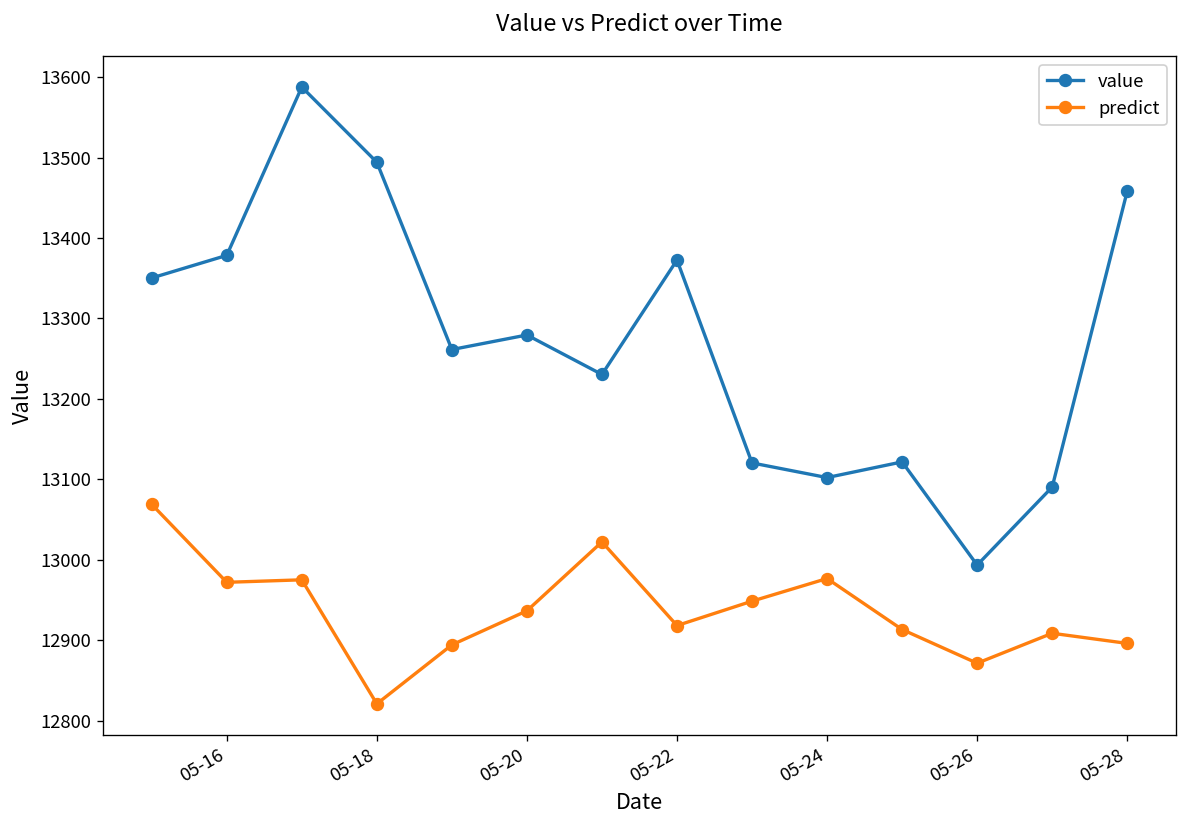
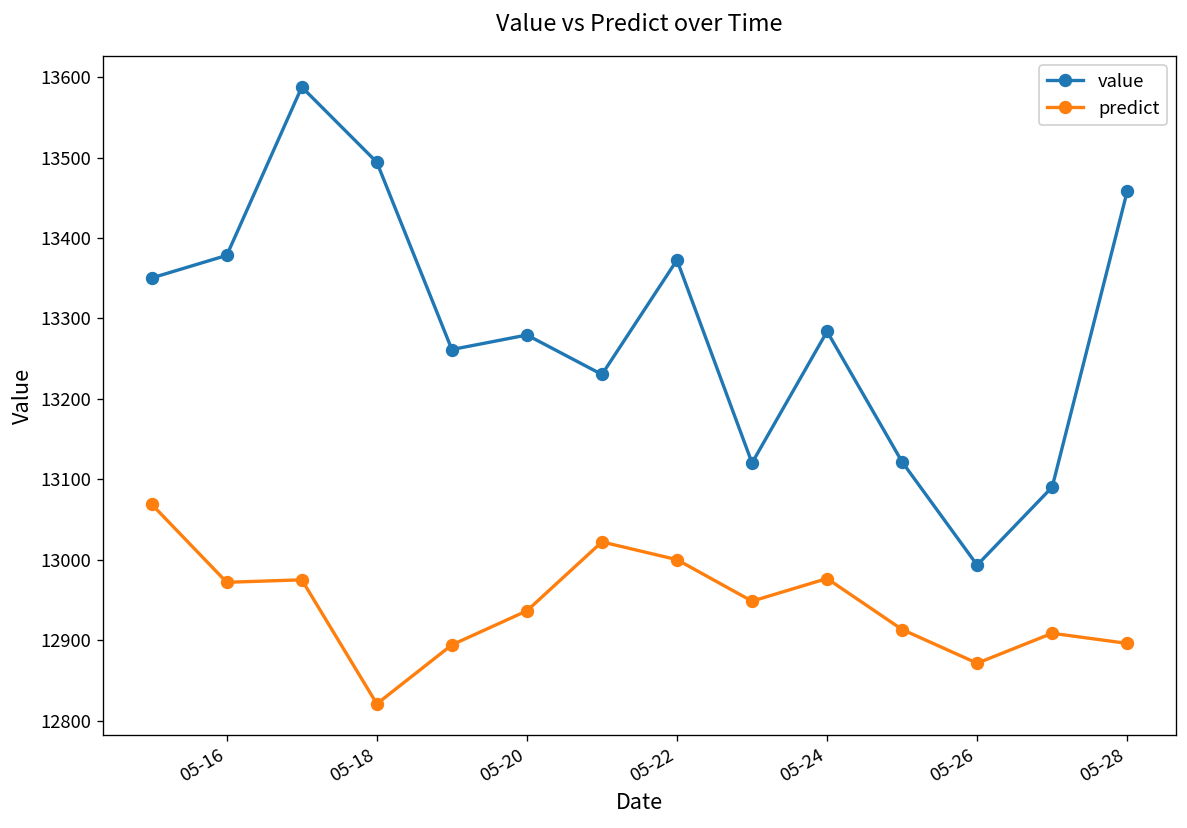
  {
    "value": {
      "05-16": 13380,
      "05-18": 13490,
      "05-20": 13280,
      "05-22": 13370,
-     "05-24": 13100,
+     "05-24": 13280,
      "05-26": 12990,
      "05-28": 13460
    },
    "predict": {
      "05-16": 12970,
      "05-18": 12820,
      "05-20": 12940,
-     "05-22": 12920,
+     "05-22": 13000,
      "05-24": 12980,
      "05-26": 12870,
      "05-28": 12900
    }
  }
